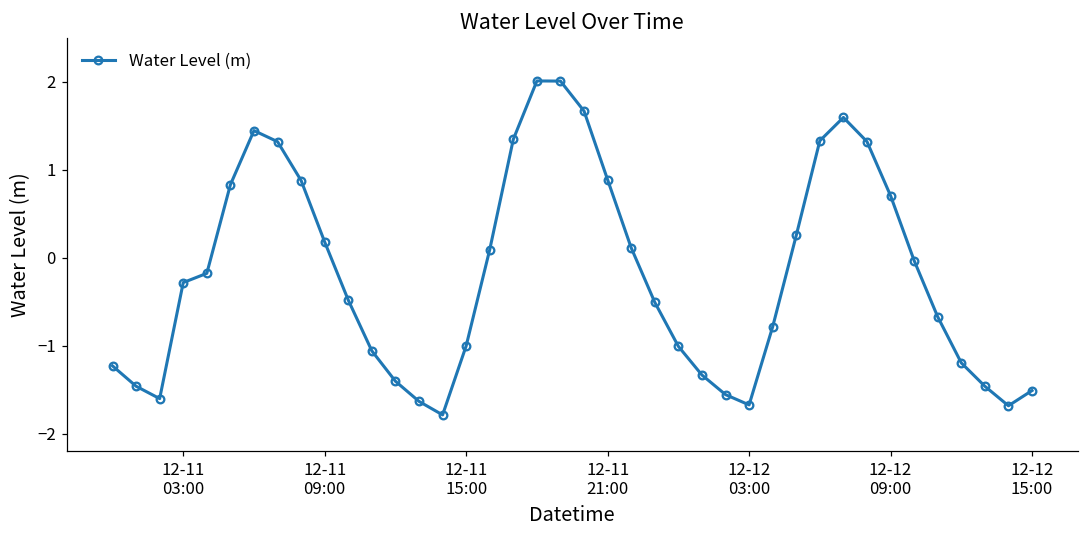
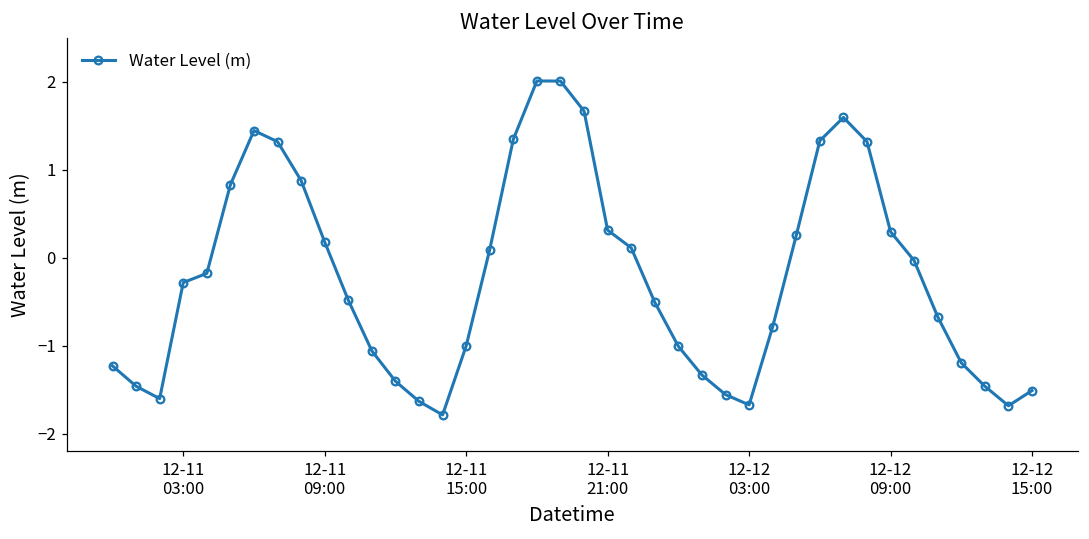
  {
    "12-11 03:00": -0.3,
    "12-11 09:00": 0.2,
    "12-11 15:00": -1.0,
-   "12-11 21:00": 0.9,
+   "12-11 21:00": 0.3,
    "12-12 03:00": -1.7,
-   "12-12 09:00": 0.7,
+   "12-12 09:00": 0.3,
    "12-12 15:00": -1.5
  }
